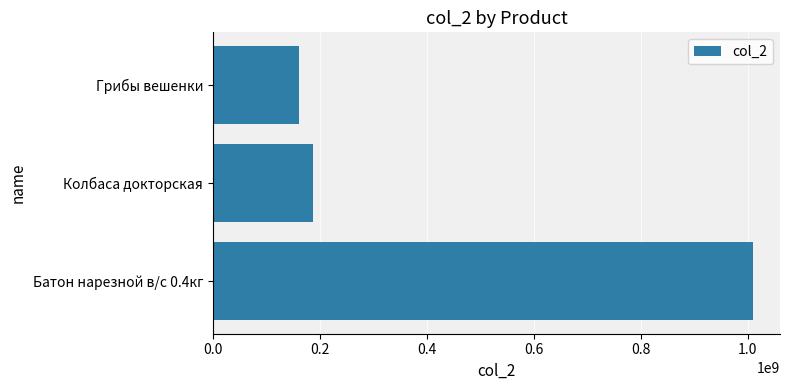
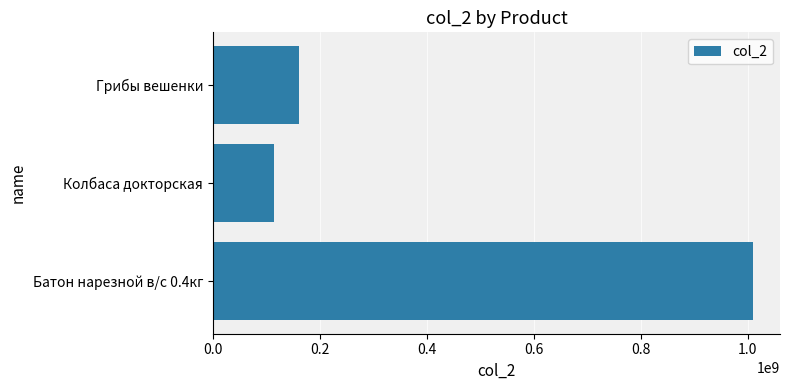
  {
    "Грибы вешенки": 160000000,
-   "Колбаса докторская": 190000000,
+   "Колбаса докторская": 110000000,
    "Батон нарезной в/с 0.4кг": 1010000000
  }
